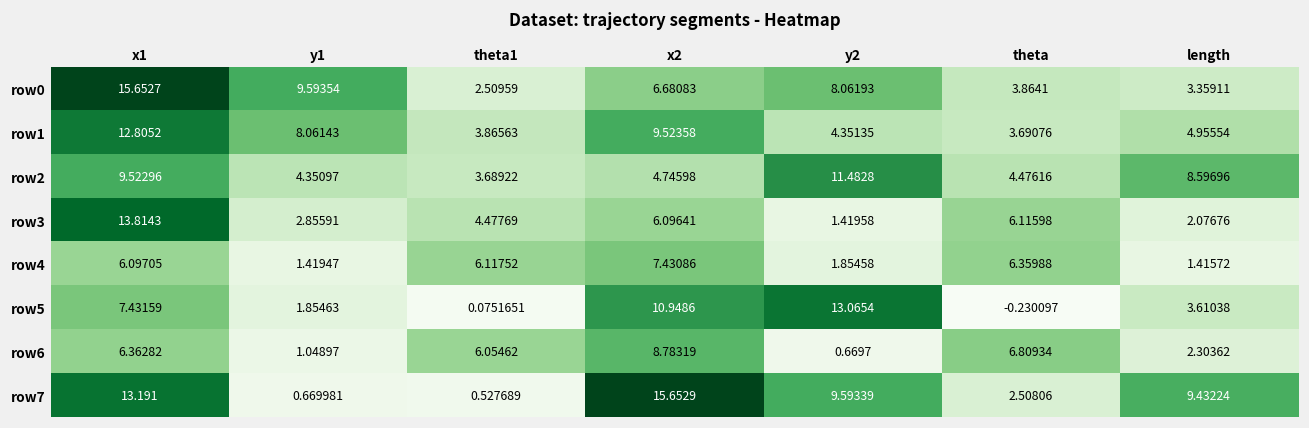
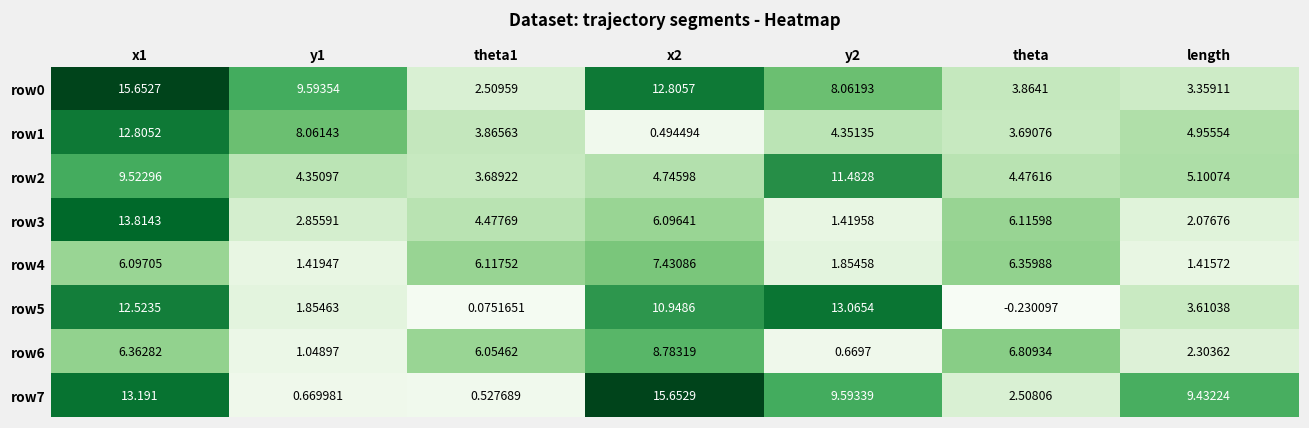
  {
    "row0": {
      "x1": 15.6527,
      "y1": 9.59354,
      "theta1": 2.50959,
-     "x2": 6.68083,
+     "x2": 12.8057,
      "y2": 8.06193,
      "theta": 3.8641,
      "length": 3.35911
    },
    "row1": {
      "x1": 12.8052,
      "y1": 8.06143,
      "theta1": 3.86563,
-     "x2": 9.52358,
+     "x2": 0.494494,
      "y2": 4.35135,
      "theta": 3.69076,
      "length": 4.95554
    },
    "row2": {
      "x1": 9.52296,
      "y1": 4.35097,
      "theta1": 3.68922,
      "x2": 4.74598,
      "y2": 11.4828,
      "theta": 4.47616,
-     "length": 8.59696
+     "length": 5.10074
    },
    "row3": {
      "x1": 13.8143,
      "y1": 2.85591,
      "theta1": 4.47769,
      "x2": 6.09641,
      "y2": 1.41958,
      "theta": 6.11598,
      "length": 2.07676
    },
    "row4": {
      "x1": 6.09705,
      "y1": 1.41947,
      "theta1": 6.11752,
      "x2": 7.43086,
      "y2": 1.85458,
      "theta": 6.35988,
      "length": 1.41572
    },
    "row5": {
-     "x1": 7.43159,
+     "x1": 12.5235,
      "y1": 1.85463,
      "theta1": 0.0751651,
      "x2": 10.9486,
      "y2": 13.0654,
      "theta": -0.230097,
      "length": 3.61038
    },
    "row6": {
      "x1": 6.36282,
      "y1": 1.04897,
      "theta1": 6.05462,
      "x2": 8.78319,
      "y2": 0.6697,
      "theta": 6.80934,
      "length": 2.30362
    },
    "row7": {
      "x1": 13.191,
      "y1": 0.669981,
      "theta1": 0.527689,
      "x2": 15.6529,
      "y2": 9.59339,
      "theta": 2.50806,
      "length": 9.43224
    }
  }
